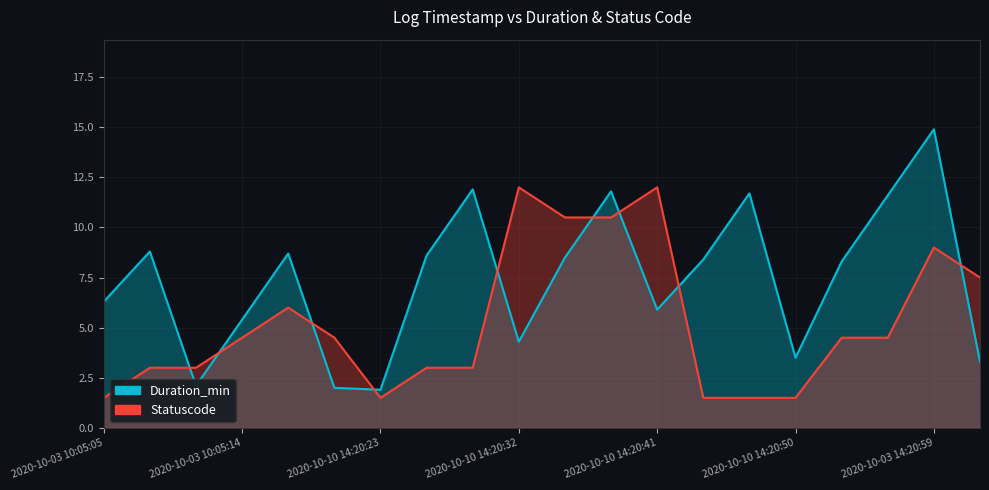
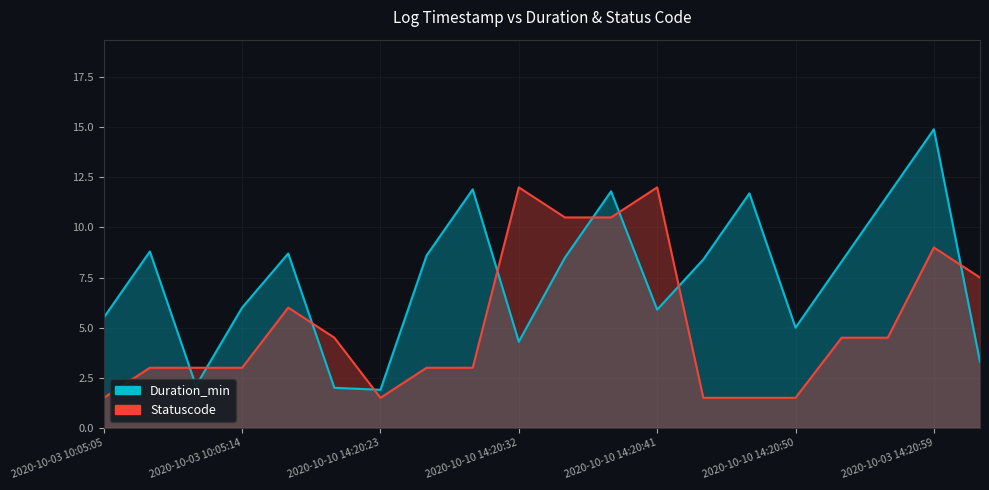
  {
    "Duration_min": {
-     "2020-10-03 10:05:05": 6.3,
-     "2020-10-03 10:05:14": 5.4,
+     "2020-10-03 10:05:05": 5.5,
+     "2020-10-03 10:05:14": 6.0,
      "2020-10-10 14:20:23": 1.9,
      "2020-10-10 14:20:32": 4.3,
      "2020-10-10 14:20:41": 5.9,
-     "2020-10-10 14:20:50": 3.5,
+     "2020-10-10 14:20:50": 5.0,
      "2020-10-03 14:20:59": 14.9
    },
    "Statuscode": {
      "2020-10-03 10:05:05": 1.5,
-     "2020-10-03 10:05:14": 4.5,
+     "2020-10-03 10:05:14": 3.0,
      "2020-10-10 14:20:23": 1.5,
      "2020-10-10 14:20:32": 12.0,
      "2020-10-10 14:20:41": 12.0,
      "2020-10-10 14:20:50": 1.5,
      "2020-10-03 14:20:59": 9.0
    }
  }
